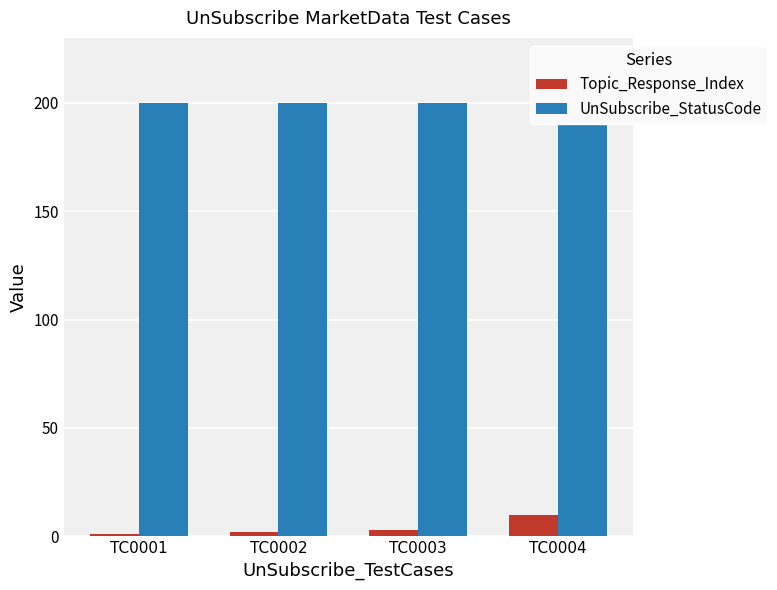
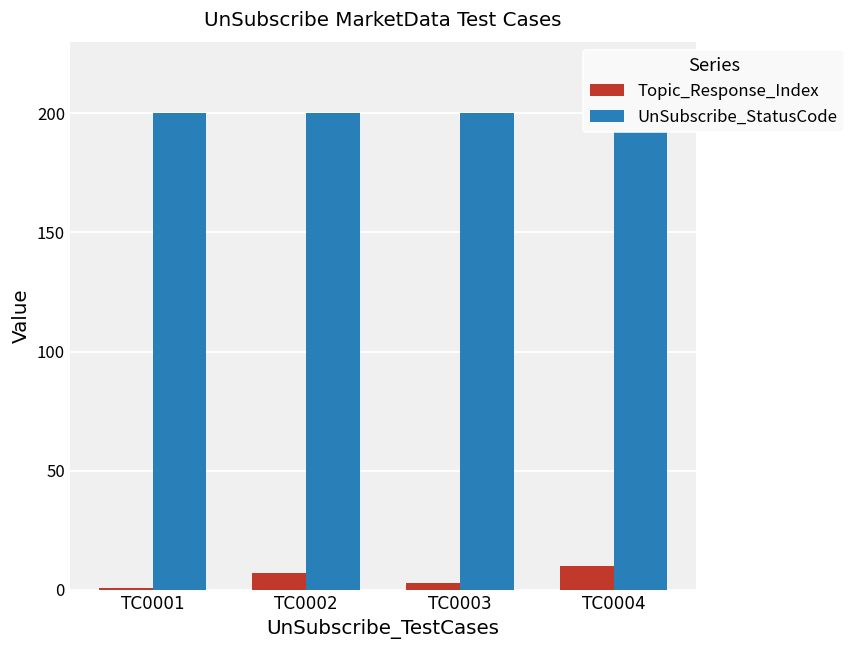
  {
    "Topic_Response_Index": {
-     "TC0002": 2,
+     "TC0002": 7,
      "TC0003": 3,
      "TC0004": 10
    },
    "UnSubscribe_StatusCode": {
      "TC0001": 200,
      "TC0002": 200,
      "TC0003": 200
    }
  }
